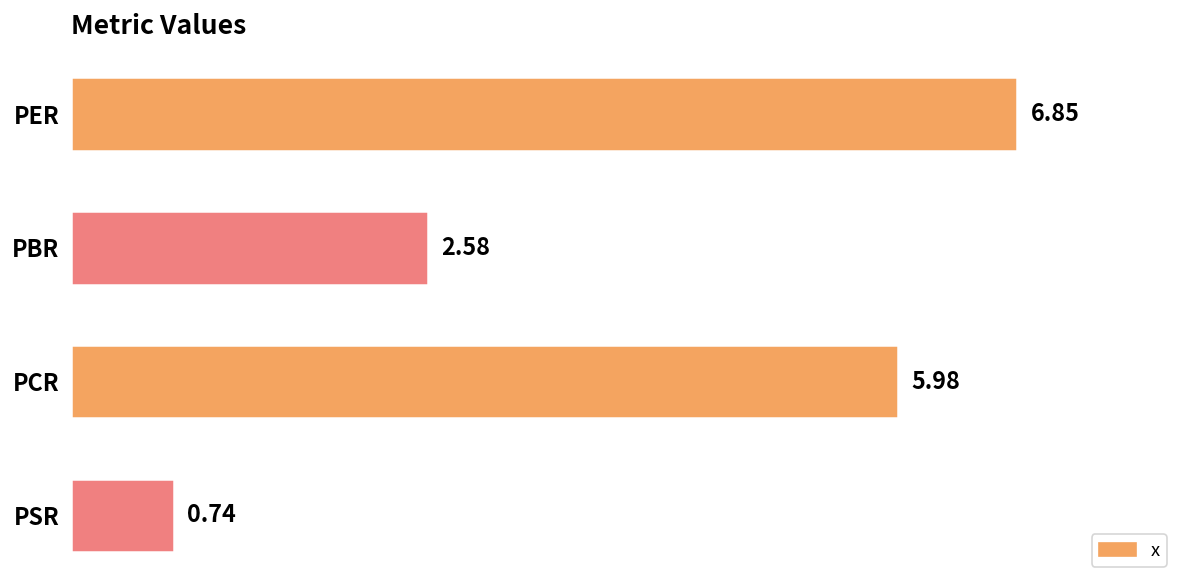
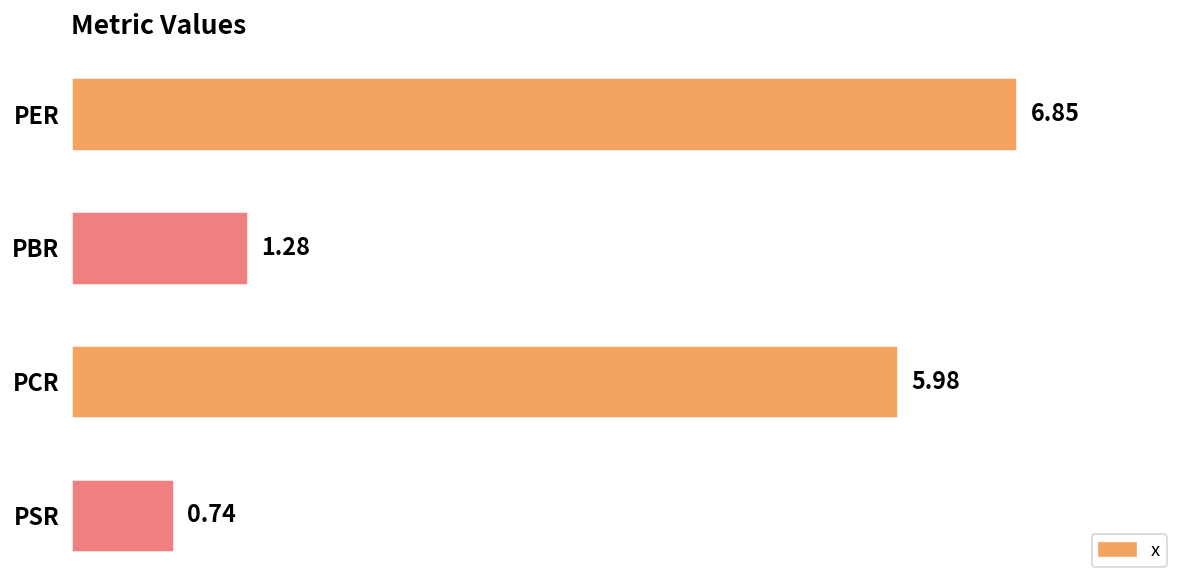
  {
    "PER": 6.85,
-   "PBR": 2.58,
+   "PBR": 1.28,
    "PCR": 5.98,
    "PSR": 0.74
  }
